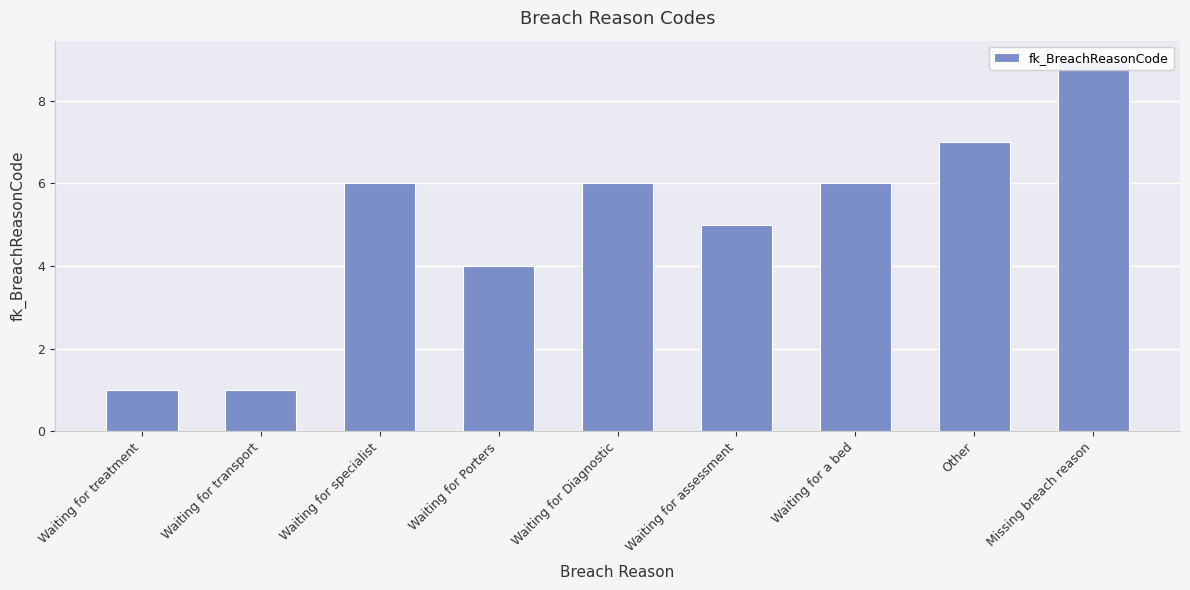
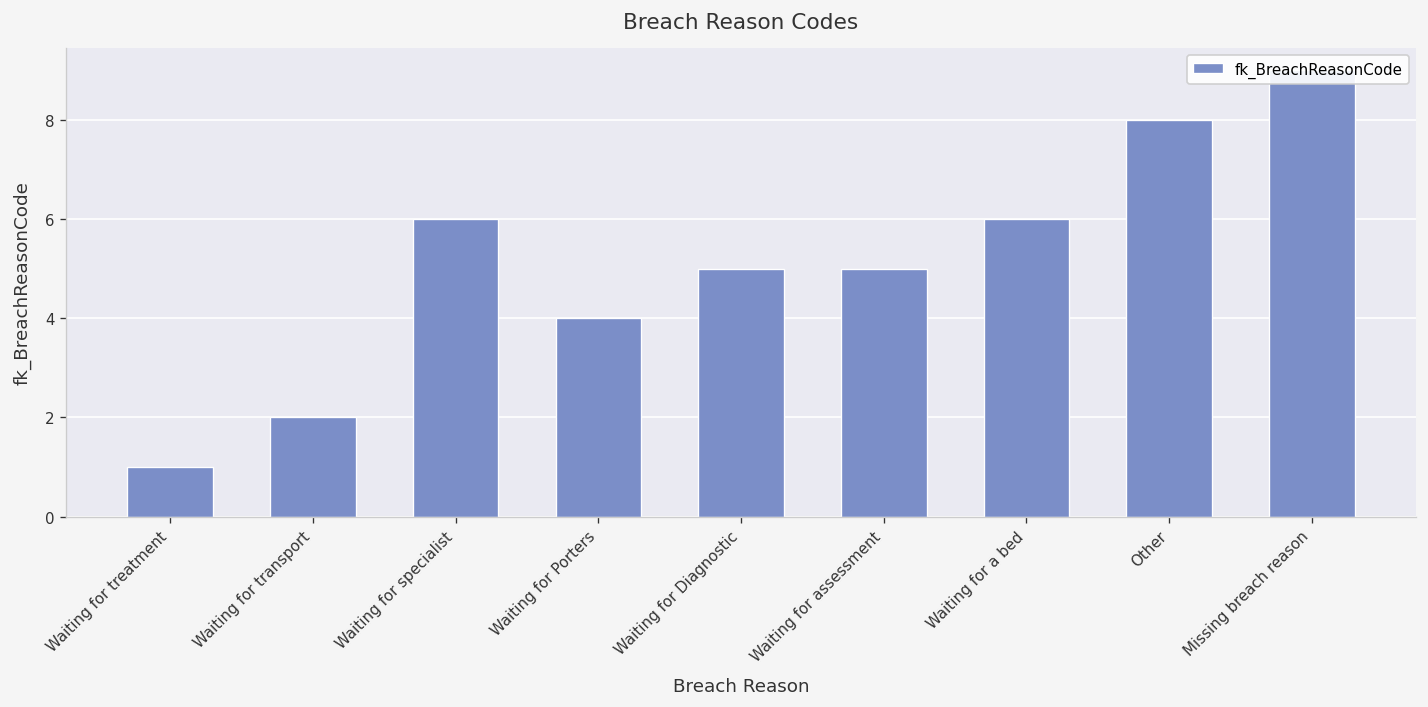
  {
    "Waiting for treatment": 1,
-   "Waiting for transport": 1,
+   "Waiting for transport": 2,
    "Waiting for specialist": 6,
    "Waiting for Porters": 4,
-   "Waiting for Diagnostic": 6,
+   "Waiting for Diagnostic": 5,
    "Waiting for assessment": 5,
    "Waiting for a bed": 6,
-   "Other": 7
+   "Other": 8
  }
